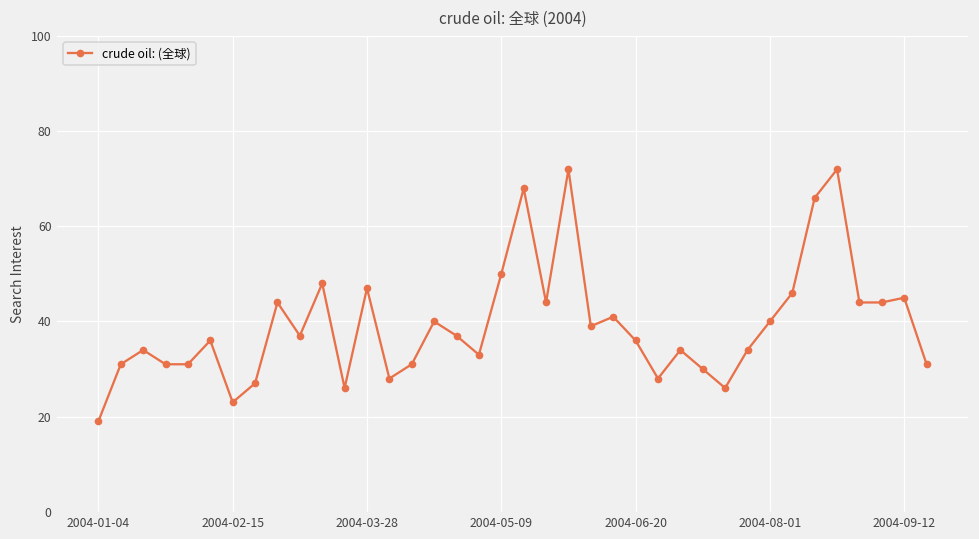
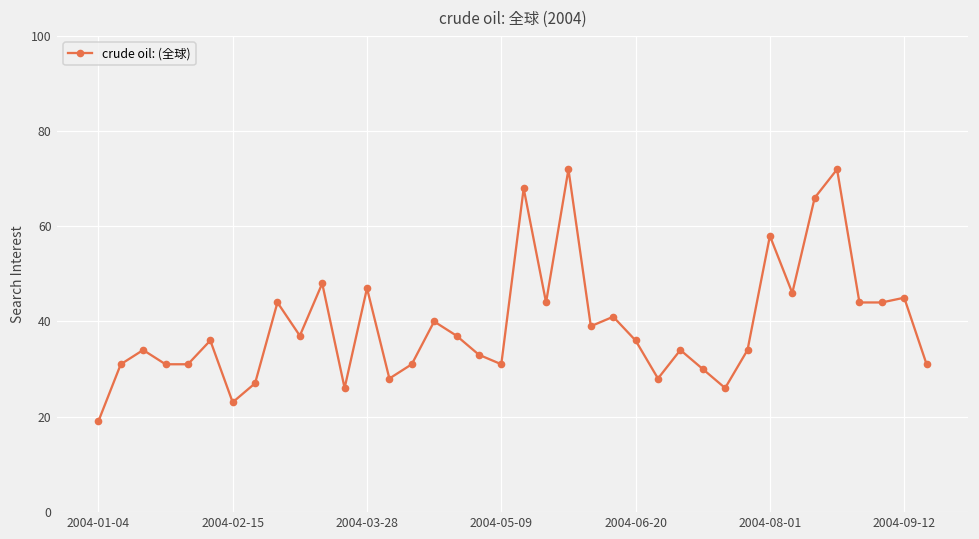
  {
    "2004-01-04": 19,
    "2004-02-15": 23,
    "2004-03-28": 47,
-   "2004-05-09": 50,
+   "2004-05-09": 31,
    "2004-06-20": 36,
-   "2004-08-01": 40,
+   "2004-08-01": 58,
    "2004-09-12": 45
  }
